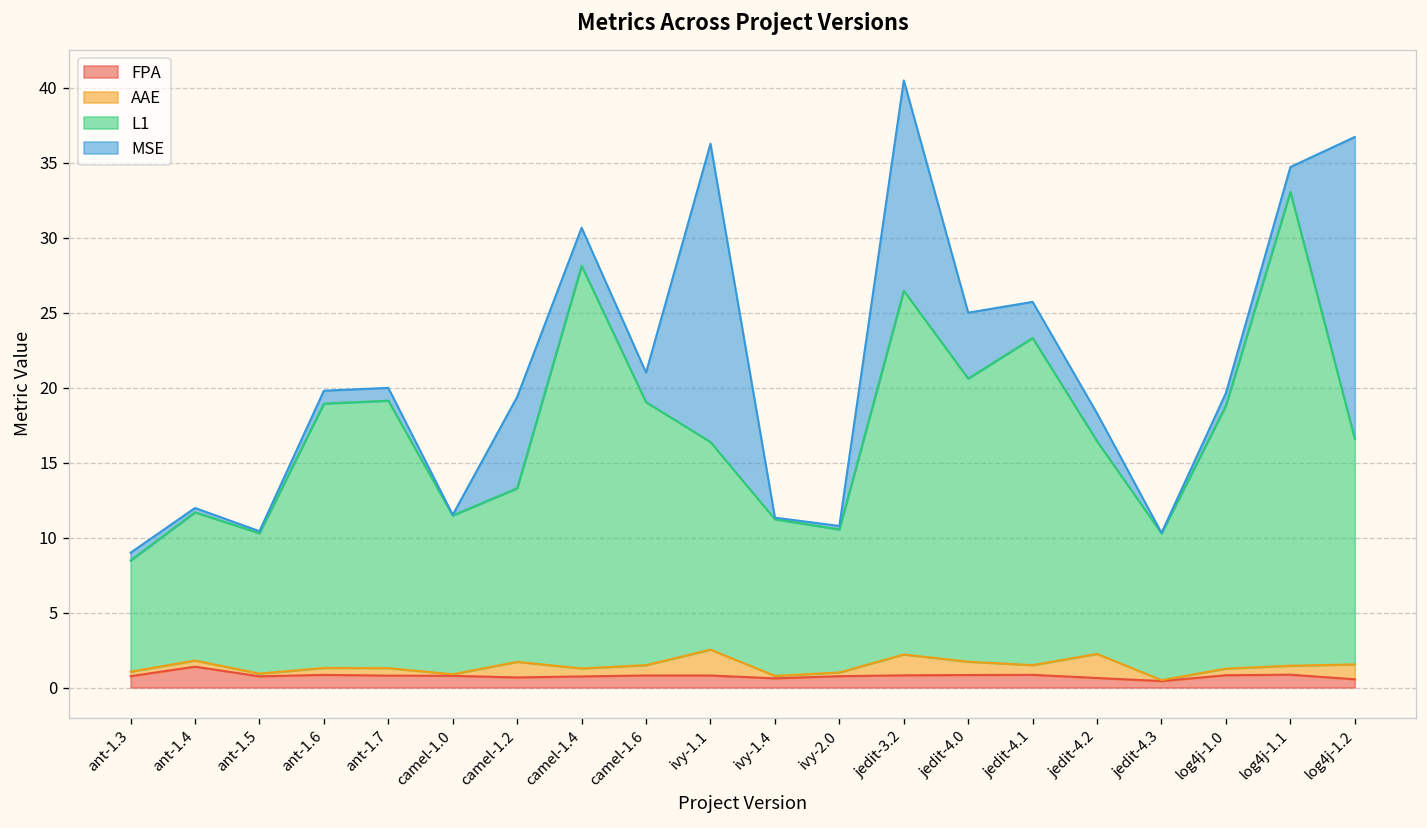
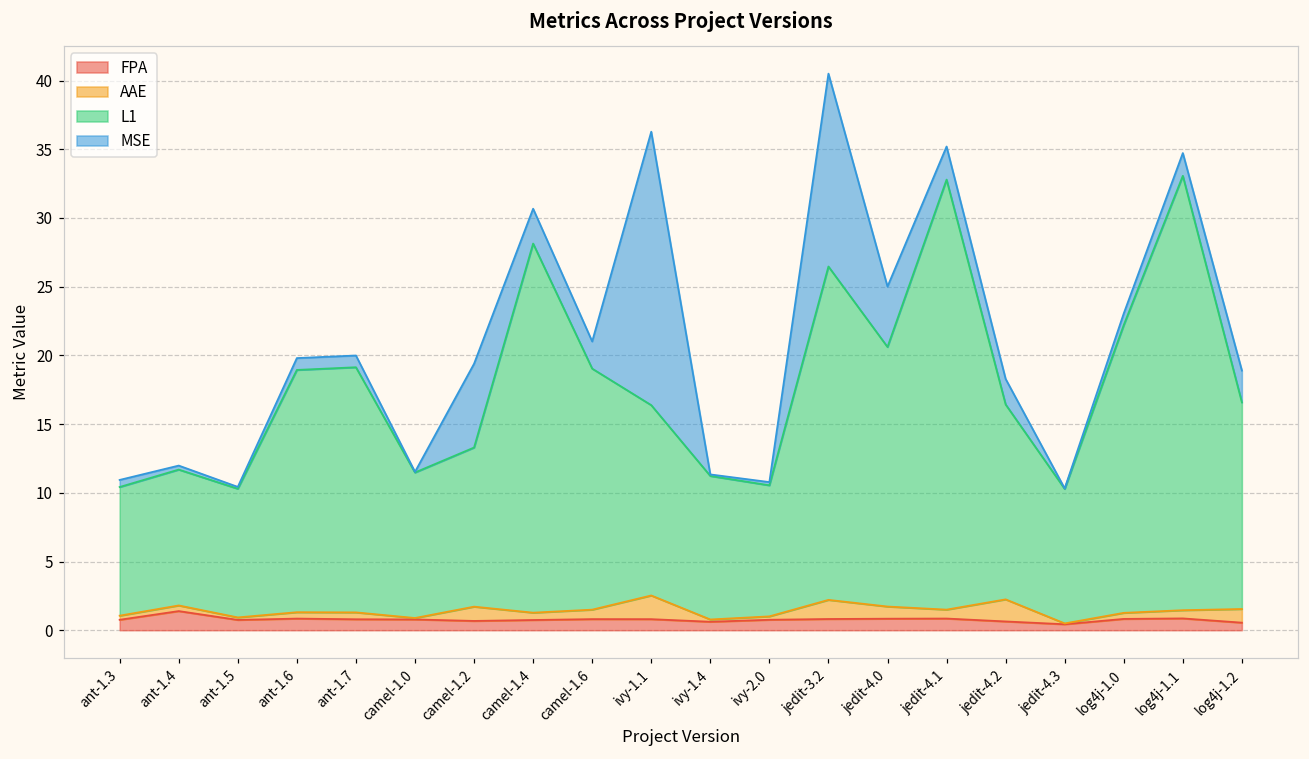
  {
    "FPA": {
      "ant-1.3": 0.8,
      "ant-1.4": 1.4,
      "ant-1.6": 0.8,
      "ant-1.7": 0.8,
      "camel-1.2": 0.7,
      "camel-1.4": 0.7,
      "camel-1.6": 0.8,
      "ivy-1.1": 0.8,
      "ivy-2.0": 0.8,
      "jedit-3.2": 0.8,
      "jedit-4.0": 0.8,
      "jedit-4.1": 0.8,
      "jedit-4.2": 0.6,
      "log4j-1.0": 0.8,
      "log4j-1.1": 0.9,
      "log4j-1.2": 0.5
    },
    "AAE": {
      "ant-1.3": 0.3,
      "ant-1.4": 0.4,
      "ant-1.6": 0.5,
      "ant-1.7": 0.5,
      "camel-1.2": 1.0,
      "camel-1.4": 0.5,
      "camel-1.6": 0.7,
      "ivy-1.1": 1.7,
      "ivy-2.0": 0.2,
      "jedit-3.2": 1.4,
      "jedit-4.0": 0.9,
      "jedit-4.1": 0.6,
      "jedit-4.2": 1.6,
      "log4j-1.0": 0.4,
      "log4j-1.1": 0.6,
      "log4j-1.2": 1.0
    },
    "L1": {
-     "ant-1.3": 7.4,
+     "ant-1.3": 9.4,
      "ant-1.4": 9.9,
      "ant-1.6": 17.6,
      "ant-1.7": 17.8,
      "camel-1.2": 11.6,
      "camel-1.4": 26.9,
      "camel-1.6": 17.5,
      "ivy-1.1": 13.9,
      "ivy-2.0": 9.5,
      "jedit-3.2": 24.3,
      "jedit-4.0": 18.9,
-     "jedit-4.1": 21.8,
+     "jedit-4.1": 31.3,
      "jedit-4.2": 14.2,
-     "log4j-1.0": 17.6,
+     "log4j-1.0": 20.9,
      "log4j-1.1": 31.6,
      "log4j-1.2": 15.0
    },
    "MSE": {
      "ant-1.3": 0.5,
      "ant-1.4": 0.3,
      "ant-1.6": 0.9,
      "ant-1.7": 0.9,
      "camel-1.2": 6.1,
      "camel-1.4": 2.5,
      "camel-1.6": 2.0,
      "ivy-1.1": 19.9,
      "ivy-2.0": 0.2,
      "jedit-3.2": 14.0,
      "jedit-4.0": 4.4,
      "jedit-4.1": 2.4,
      "jedit-4.2": 1.9,
      "log4j-1.0": 0.8,
      "log4j-1.1": 1.7,
-     "log4j-1.2": 20.1
+     "log4j-1.2": 2.3
    }
  }
